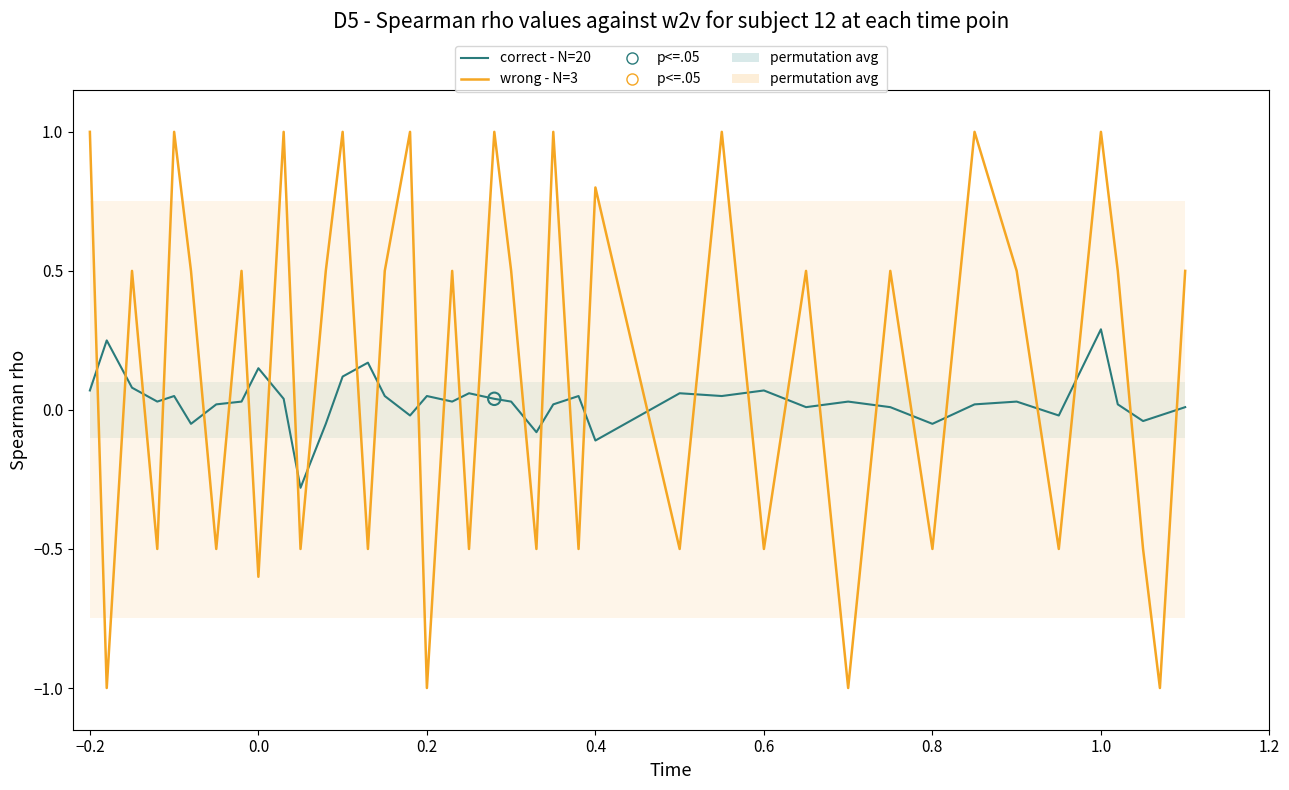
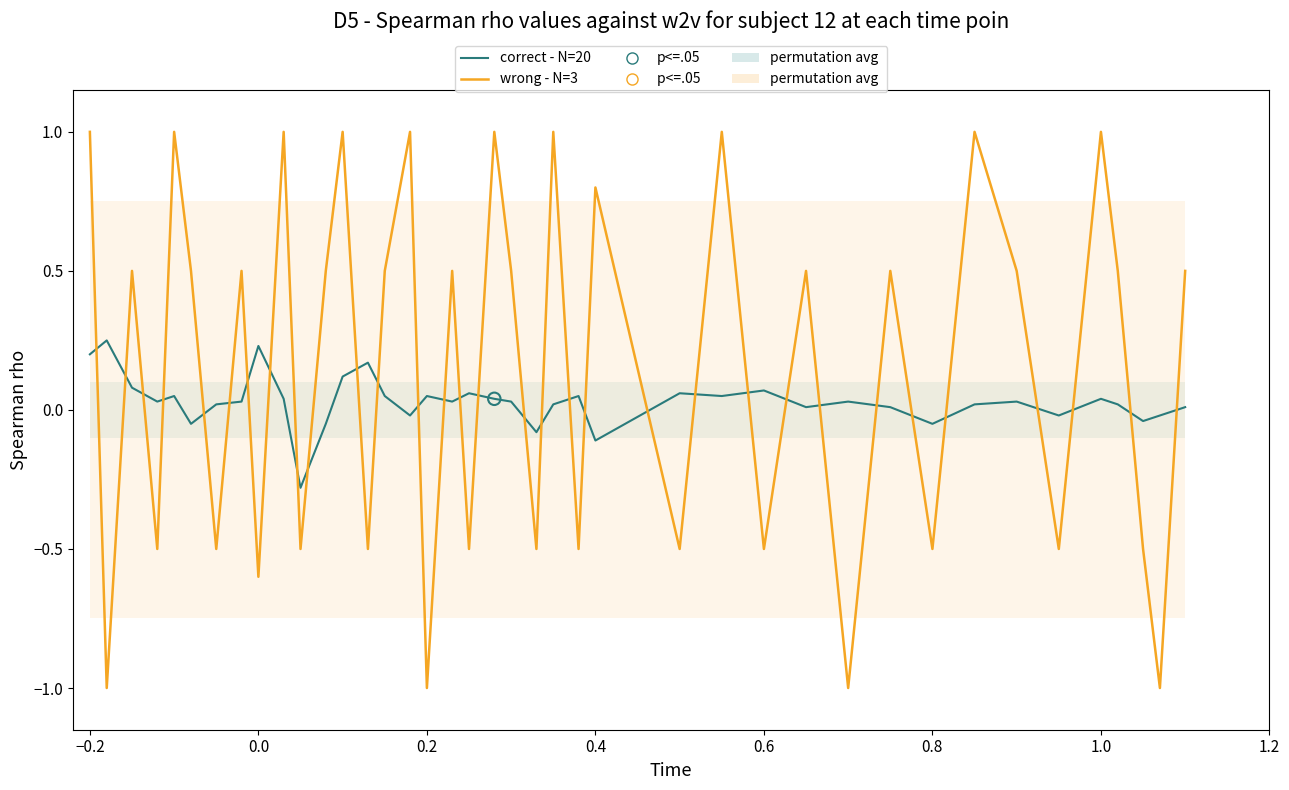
  {
    "correct - N=20": {
-     "−0.2": 0.07,
-     "0.0": 0.15,
+     "−0.2": 0.20,
+     "0.0": 0.23,
      "0.2": 0.05,
      "0.4": -0.11,
      "0.6": 0.07,
      "0.8": -0.05,
-     "1.0": 0.29
+     "1.0": 0.04
    },
    "wrong - N=3": {
      "−0.2": 1.00,
      "0.0": -0.60,
      "0.2": -1.00,
      "0.4": 0.80,
      "0.6": -0.50,
      "0.8": -0.50,
      "1.0": 1.00
    }
  }
